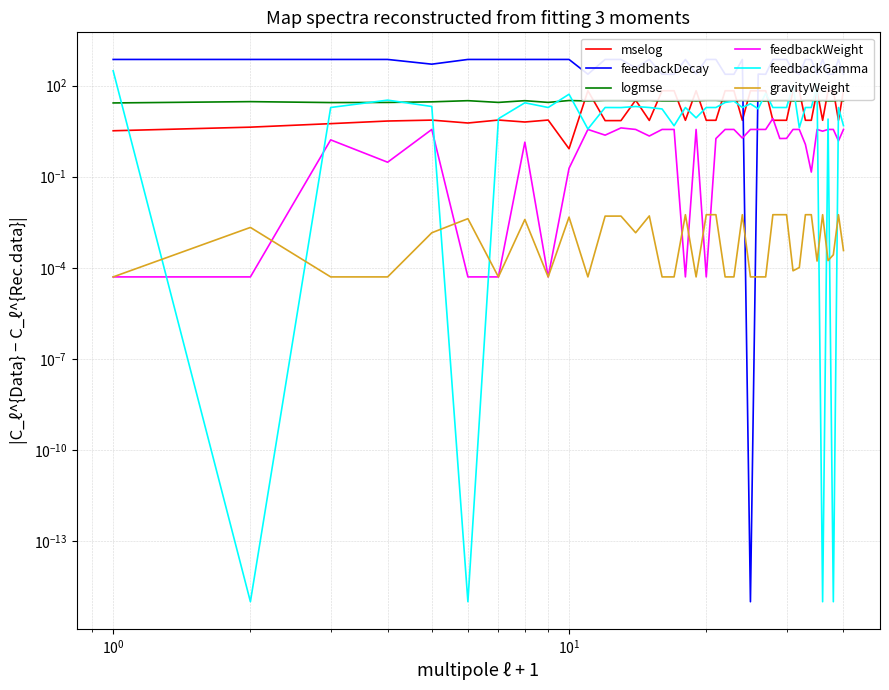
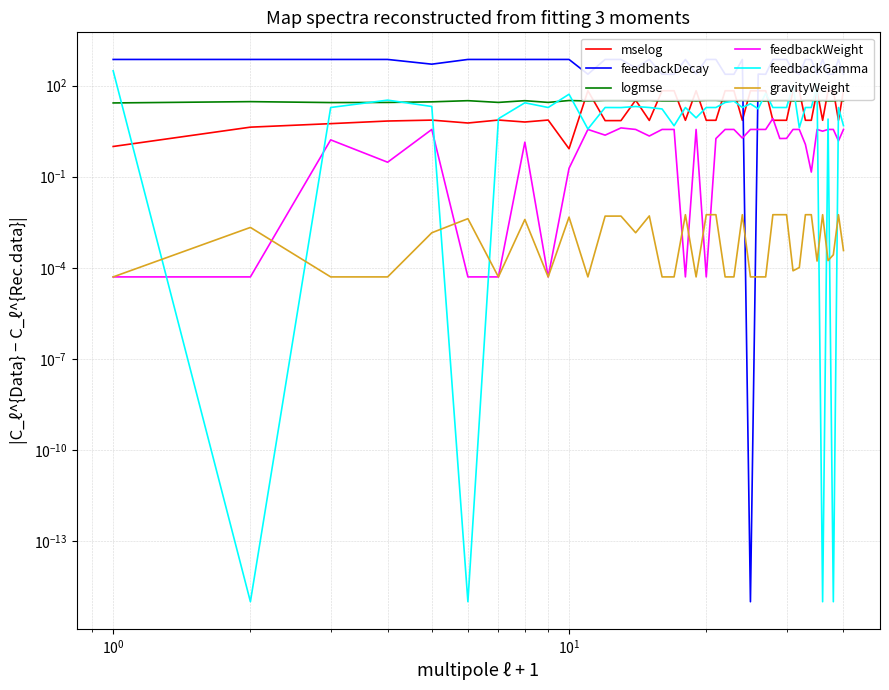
  {
    "mselog": {
-     "10^0": 3,
+     "10^0": 1.0,
      "10^1": 0.8
    },
    "feedbackDecay": {
      "10^0": 700,
      "10^1": 700
    },
    "logmse": {
      "10^0": 30,
      "10^1": 30
    },
    "feedbackWeight": {
      "10^1": 0.2
    },
    "feedbackGamma": {
      "10^0": 300,
      "10^1": 50
    },
    "gravityWeight": {
      "10^1": 0.005
    }
  }
